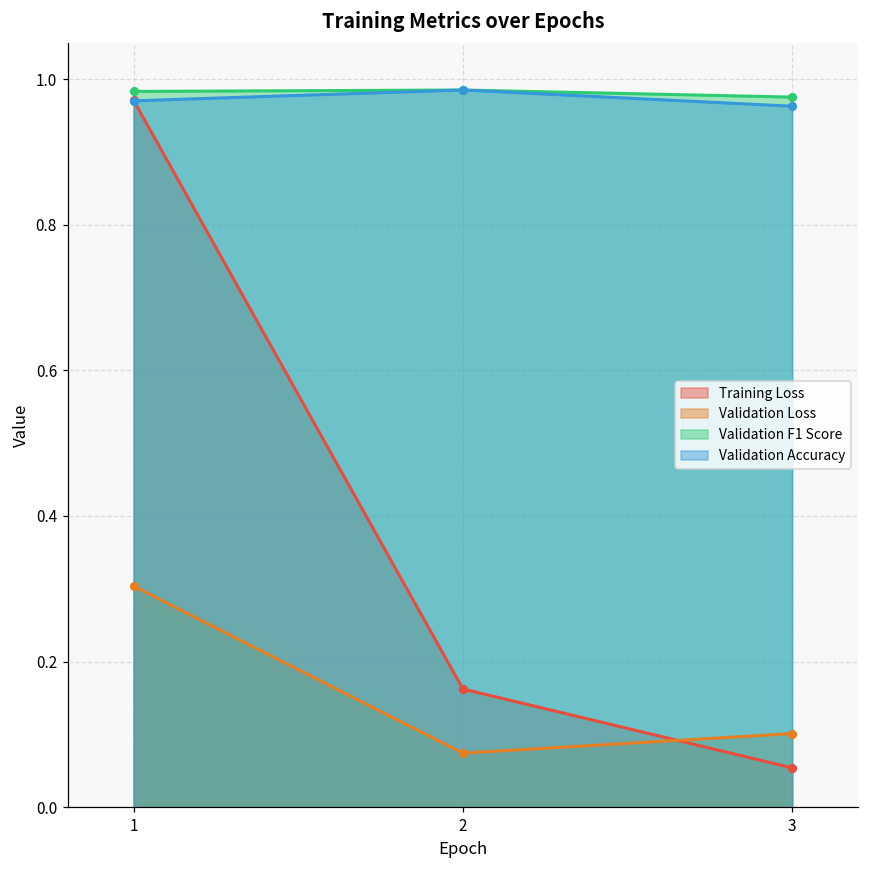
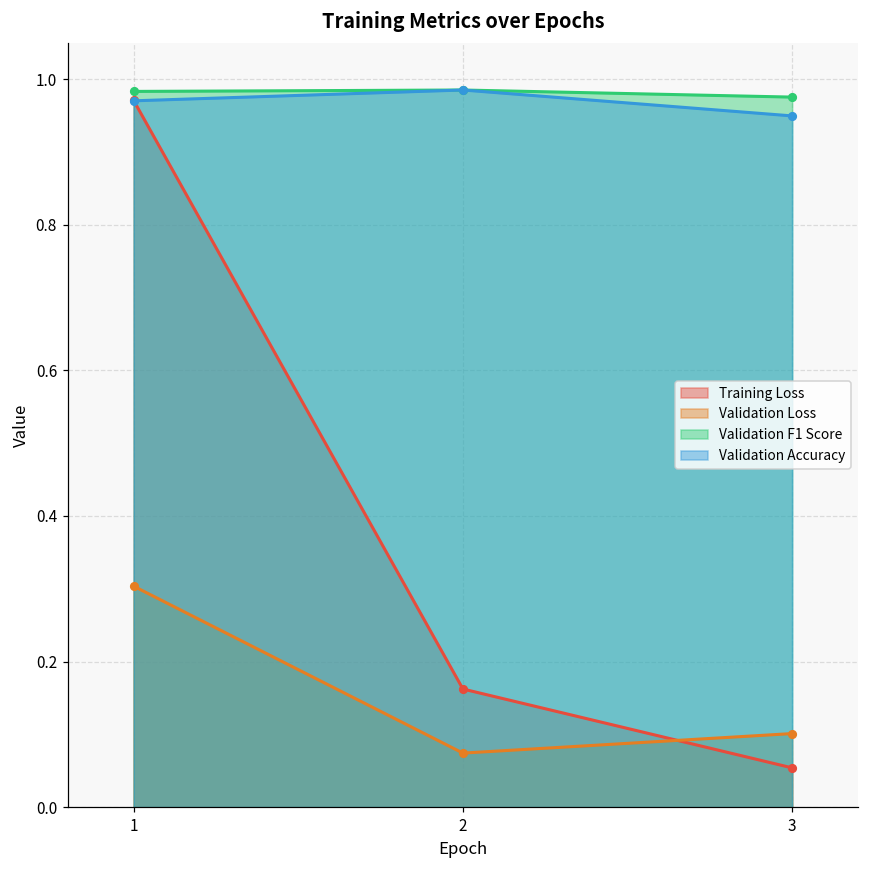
  {
    "Validation F1 Score": {
      "1": 0.98,
      "3": 0.98
    },
    "Validation Accuracy": {
-     "3": 0.96
+     "3": 0.95
    }
  }
